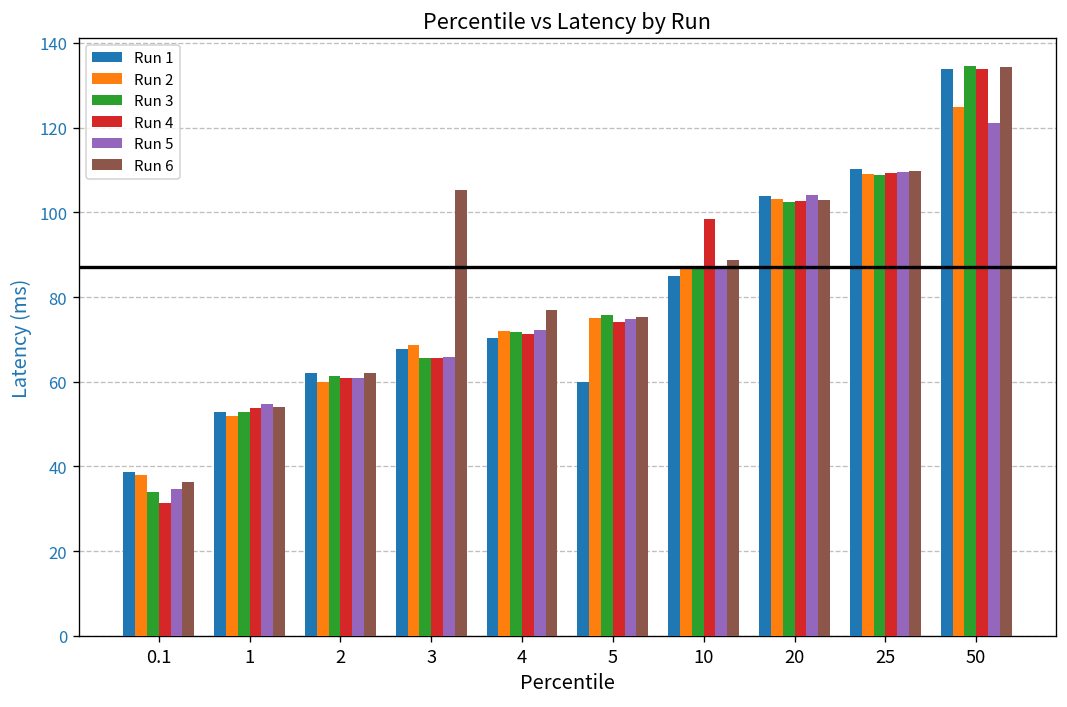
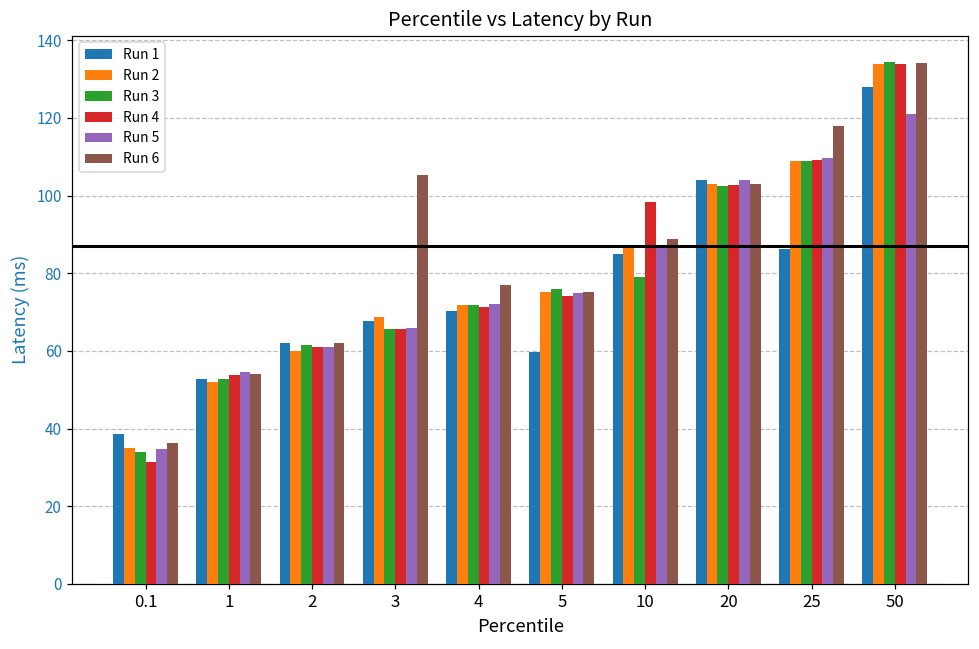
  {
    "Run 1": {
      "0.1": 39,
      "1": 53,
      "2": 62,
      "3": 68,
      "4": 70,
      "5": 60,
      "10": 85,
      "20": 104,
-     "25": 110,
-     "50": 134
+     "25": 86,
+     "50": 128
    },
    "Run 2": {
-     "0.1": 38,
+     "0.1": 35,
      "1": 52,
      "2": 60,
      "3": 69,
      "4": 72,
      "5": 75,
      "10": 87,
      "20": 103,
      "25": 109,
-     "50": 125
+     "50": 134
    },
    "Run 3": {
      "0.1": 34,
      "1": 53,
      "2": 61,
      "3": 66,
      "4": 72,
      "5": 76,
-     "10": 87,
+     "10": 79,
      "20": 103,
      "25": 109,
      "50": 134
    },
    "Run 4": {
      "0.1": 31,
      "1": 54,
      "2": 61,
      "3": 66,
      "4": 71,
      "5": 74,
      "10": 98,
      "20": 103,
      "25": 109,
      "50": 134
    },
    "Run 5": {
      "0.1": 35,
      "1": 55,
      "2": 61,
      "3": 66,
      "4": 72,
      "5": 75,
      "10": 87,
      "20": 104,
      "25": 110,
      "50": 121
    },
    "Run 6": {
      "0.1": 36,
      "1": 54,
      "2": 62,
      "3": 105,
      "4": 77,
      "5": 75,
      "10": 89,
      "20": 103,
-     "25": 110,
+     "25": 118,
      "50": 134
    }
  }
